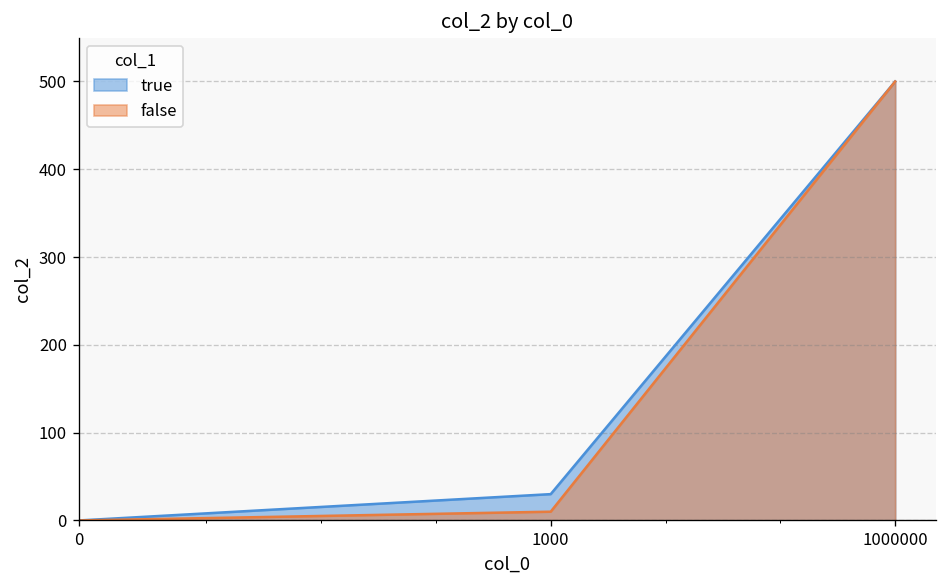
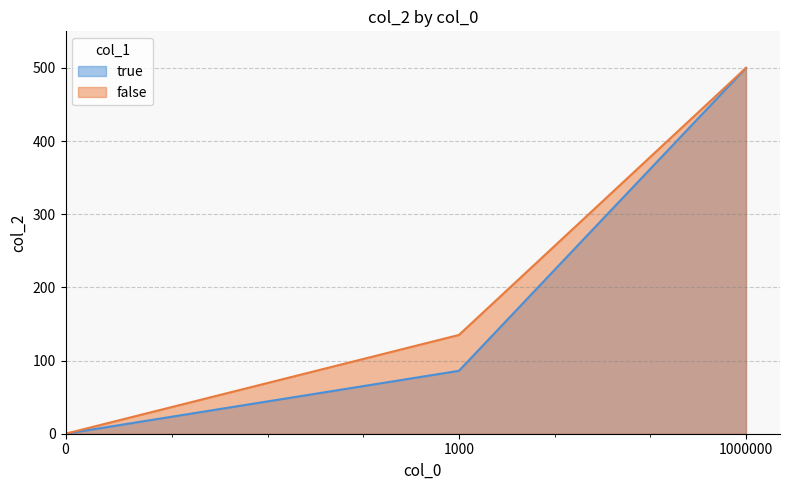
  {
    "true": {
-     "1000": 30
+     "1000": 90
    },
    "false": {
-     "1000": 10
+     "1000": 140
    }
  }
